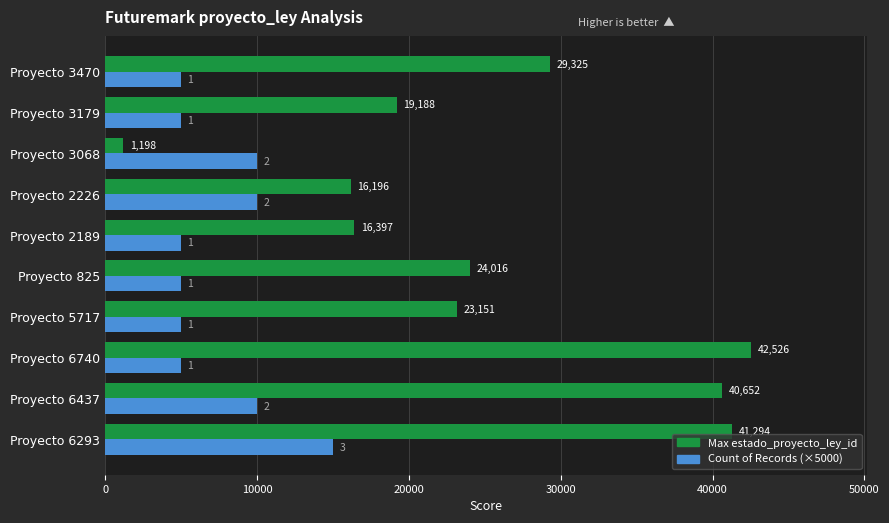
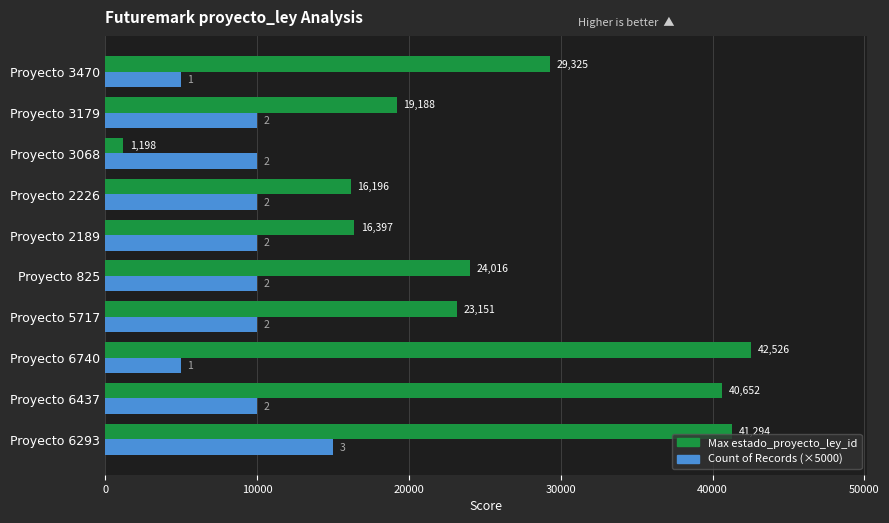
  {
    "Max estado_proyecto_ley_id": {
      "Proyecto 3470": "29,325",
      "Proyecto 3179": "19,188",
      "Proyecto 3068": "1,198",
      "Proyecto 2226": "16,196",
      "Proyecto 2189": "16,397",
      "Proyecto 825": "24,016",
      "Proyecto 5717": "23,151",
      "Proyecto 6740": "42,526",
      "Proyecto 6437": "40,652"
    },
    "Count of Records (×5000)": {
-     "Proyecto 3179": "1",
-     "Proyecto 2189": "1",
-     "Proyecto 825": "1",
-     "Proyecto 5717": "1"
+     "Proyecto 3179": "2",
+     "Proyecto 2189": "2",
+     "Proyecto 825": "2",
+     "Proyecto 5717": "2"
    }
  }
